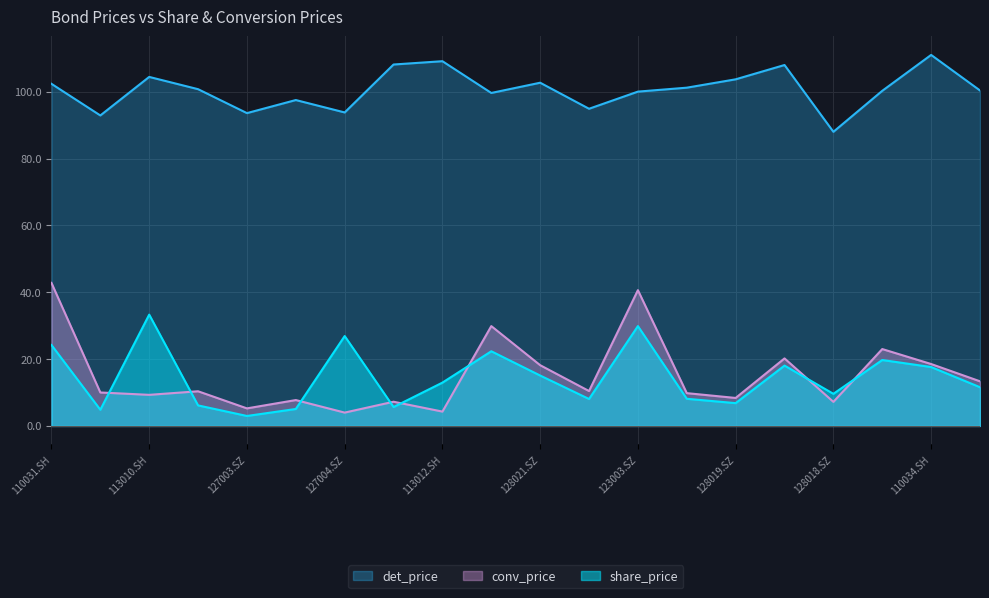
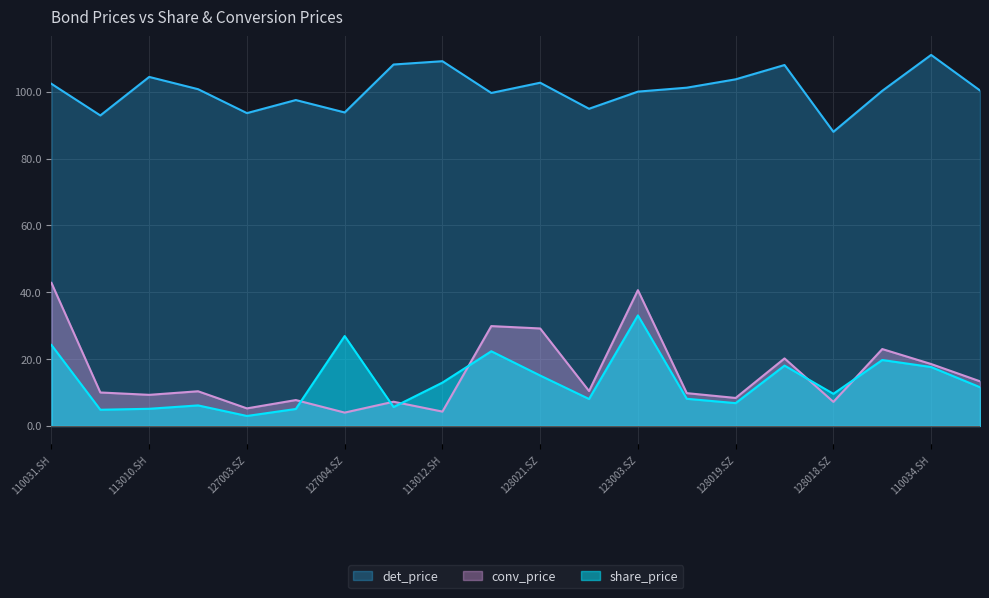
  {
    "det_price": {
      "110031.SH": 102,
      "113010.SH": 104,
      "127003.SZ": 94,
      "127004.SZ": 94,
      "113012.SH": 109,
      "128021.SZ": 103,
      "123003.SZ": 100,
      "128019.SZ": 104,
      "128018.SZ": 88,
      "110034.SH": 111
    },
    "conv_price": {
      "110031.SH": 43,
      "113010.SH": 9,
      "127003.SZ": 5,
      "127004.SZ": 4,
      "113012.SH": 4,
-     "128021.SZ": 18,
+     "128021.SZ": 29,
      "123003.SZ": 41,
      "128019.SZ": 8,
      "128018.SZ": 7,
      "110034.SH": 19
    },
    "share_price": {
      "110031.SH": 24,
-     "113010.SH": 33,
+     "113010.SH": 5,
      "127003.SZ": 3,
      "127004.SZ": 27,
      "113012.SH": 13,
      "128021.SZ": 15,
-     "123003.SZ": 30,
+     "123003.SZ": 33,
      "128019.SZ": 7,
      "128018.SZ": 10,
      "110034.SH": 18
    }
  }
